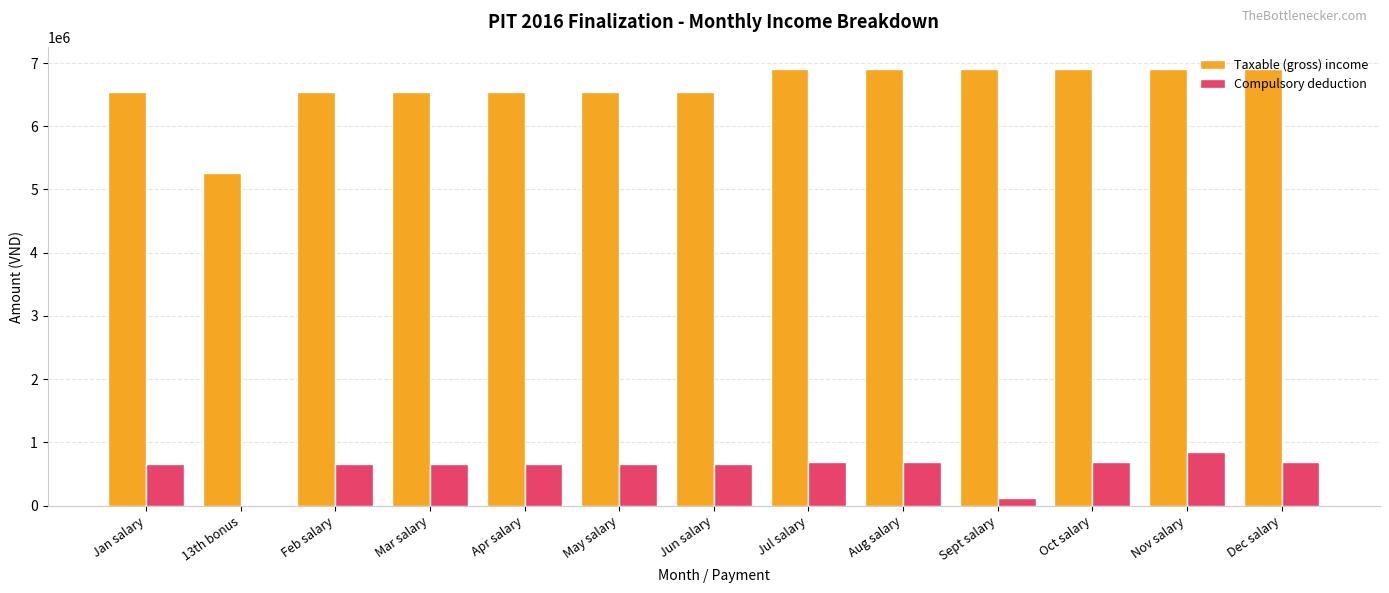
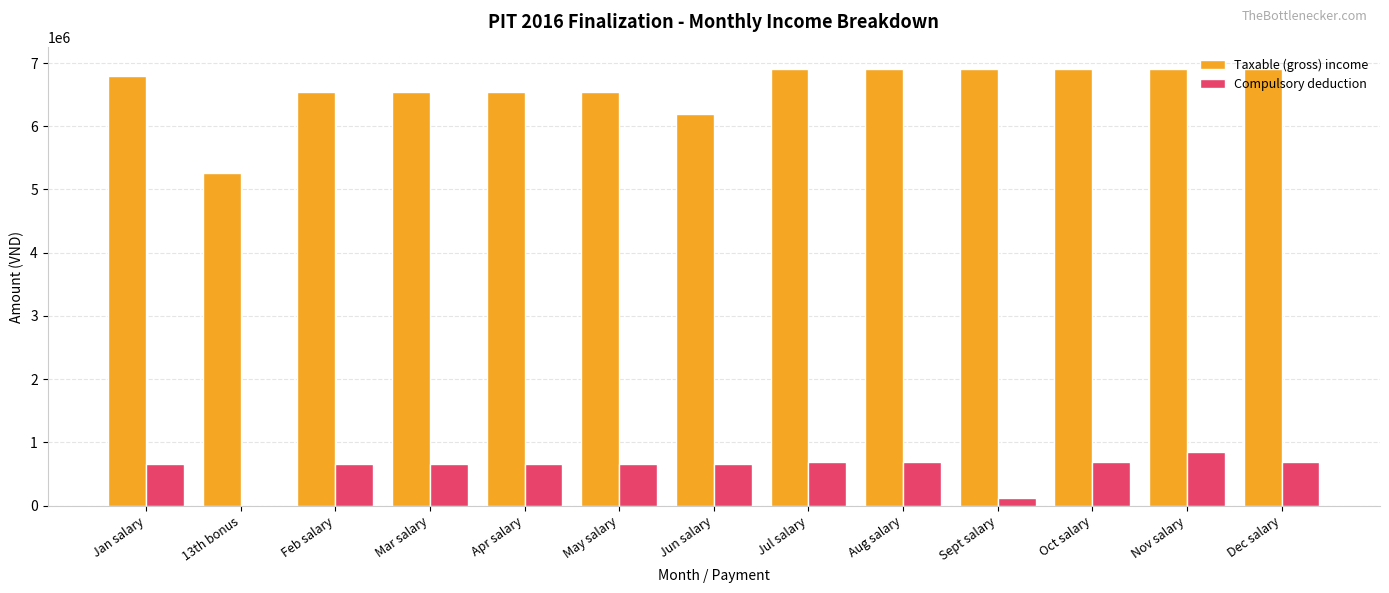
  {
    "Taxable (gross) income": {
-     "Jan salary": 6500000,
+     "Jan salary": 6800000,
      "13th bonus": 5300000,
      "Feb salary": 6500000,
      "Mar salary": 6500000,
      "Apr salary": 6500000,
      "May salary": 6500000,
-     "Jun salary": 6500000,
+     "Jun salary": 6200000,
      "Jul salary": 6900000,
      "Aug salary": 6900000,
      "Sept salary": 6900000,
      "Oct salary": 6900000,
      "Nov salary": 6900000,
      "Dec salary": 6900000
    },
    "Compulsory deduction": {
      "Jan salary": 700000,
      "13th bonus": 0,
      "Feb salary": 700000,
      "Mar salary": 700000,
      "Apr salary": 700000,
      "May salary": 700000,
      "Jun salary": 700000,
      "Jul salary": 700000,
      "Aug salary": 700000,
      "Sept salary": 100000,
      "Oct salary": 700000,
      "Nov salary": 900000,
      "Dec salary": 700000
    }
  }
